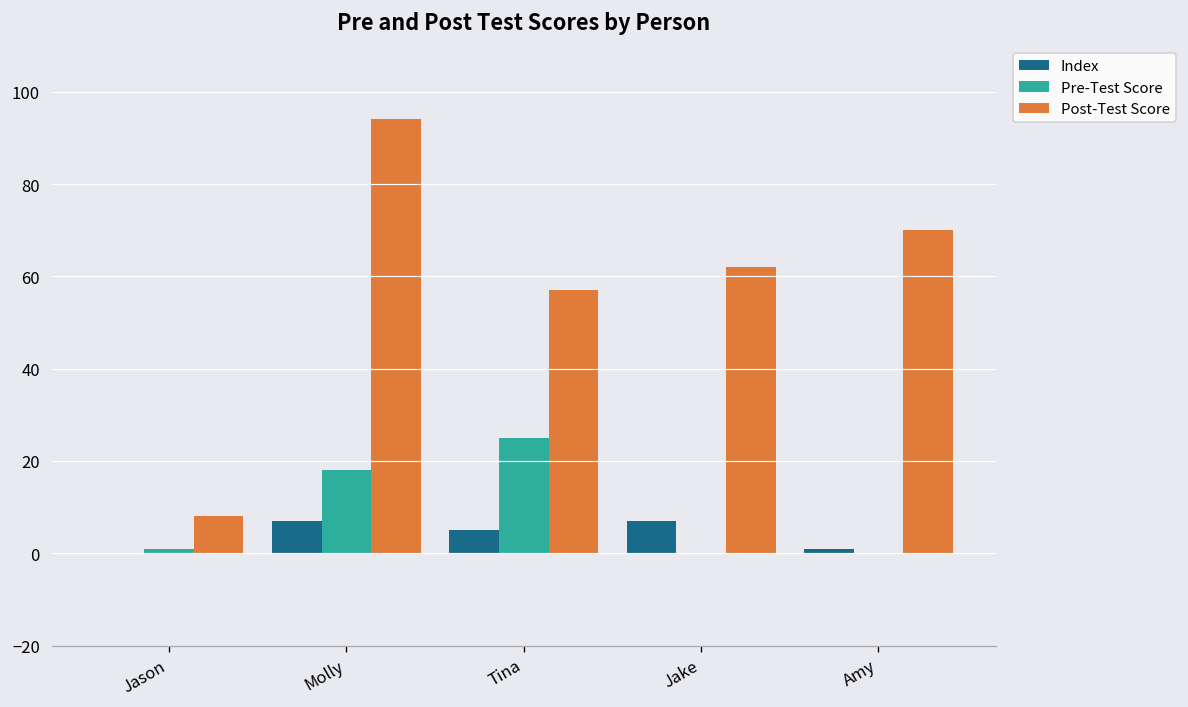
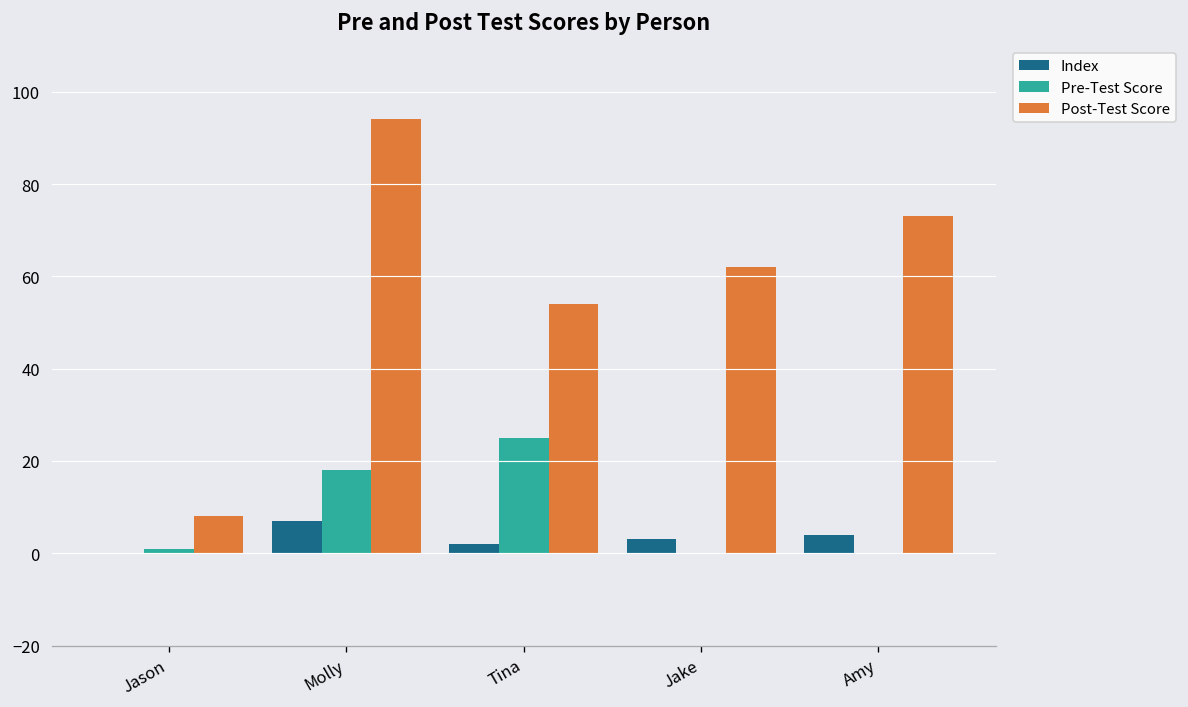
  {
    "Index": {
      "Jason": 0,
      "Molly": 7,
-     "Tina": 5,
-     "Jake": 7,
-     "Amy": 1
+     "Tina": 2,
+     "Jake": 3,
+     "Amy": 4
    },
    "Pre-Test Score": {
      "Jason": 1,
      "Molly": 18,
      "Tina": 25,
      "Jake": 0,
      "Amy": 0
    },
    "Post-Test Score": {
      "Jason": 8,
      "Molly": 94,
-     "Tina": 57,
+     "Tina": 54,
      "Jake": 62,
-     "Amy": 70
+     "Amy": 73
    }
  }
